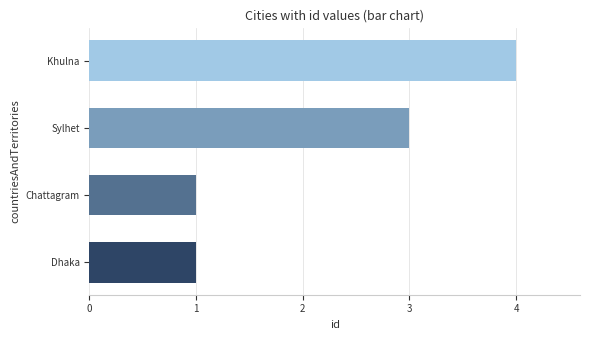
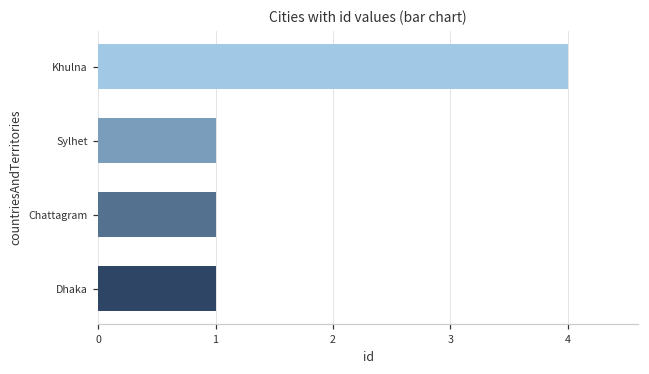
  {
    "Khulna": 4,
-   "Sylhet": 3,
+   "Sylhet": 1,
    "Chattagram": 1,
    "Dhaka": 1
  }
